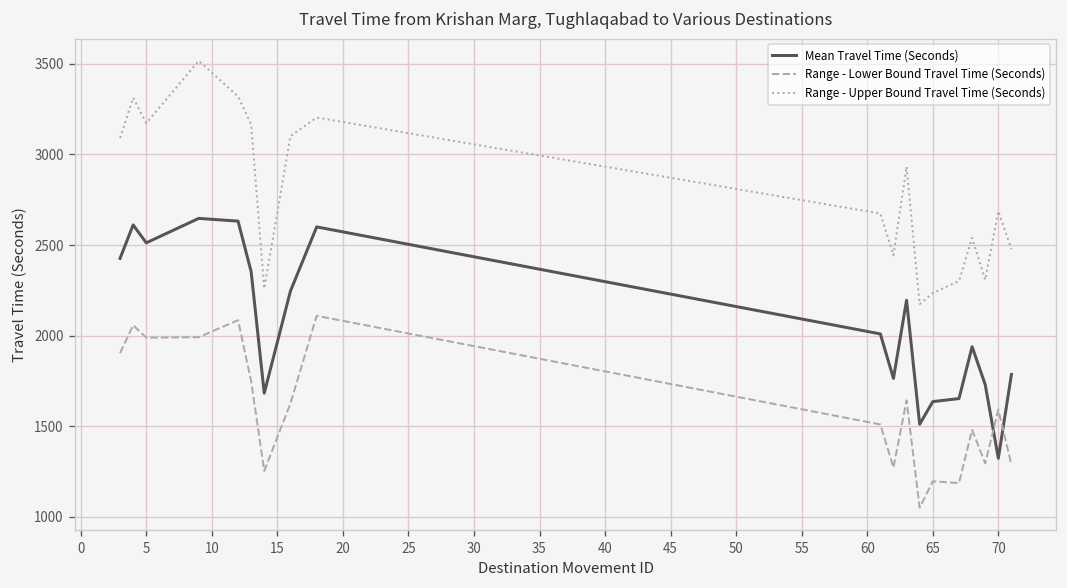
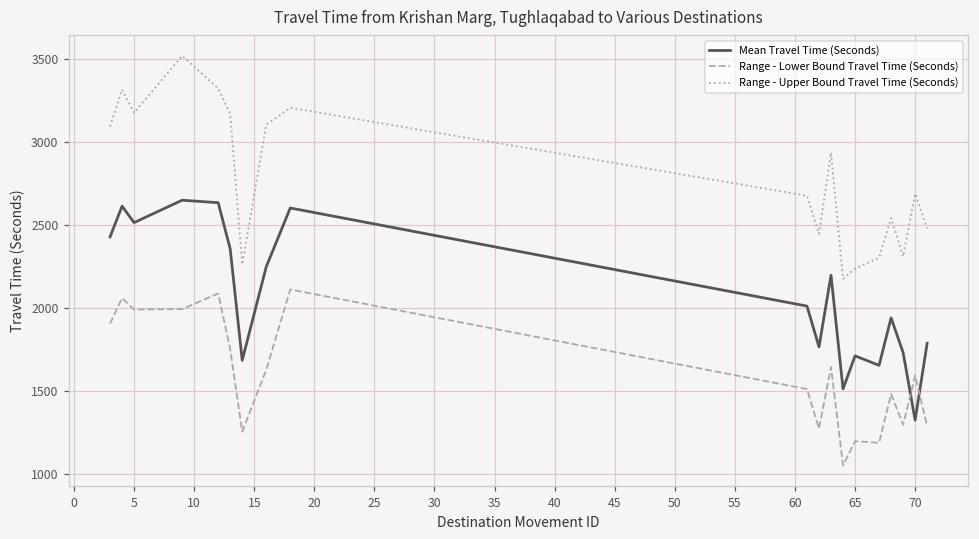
  {
    "Mean Travel Time (Seconds)": {
      "5": 2510,
-     "65": 1640,
+     "65": 1710,
      "70": 1320
    }
  }
